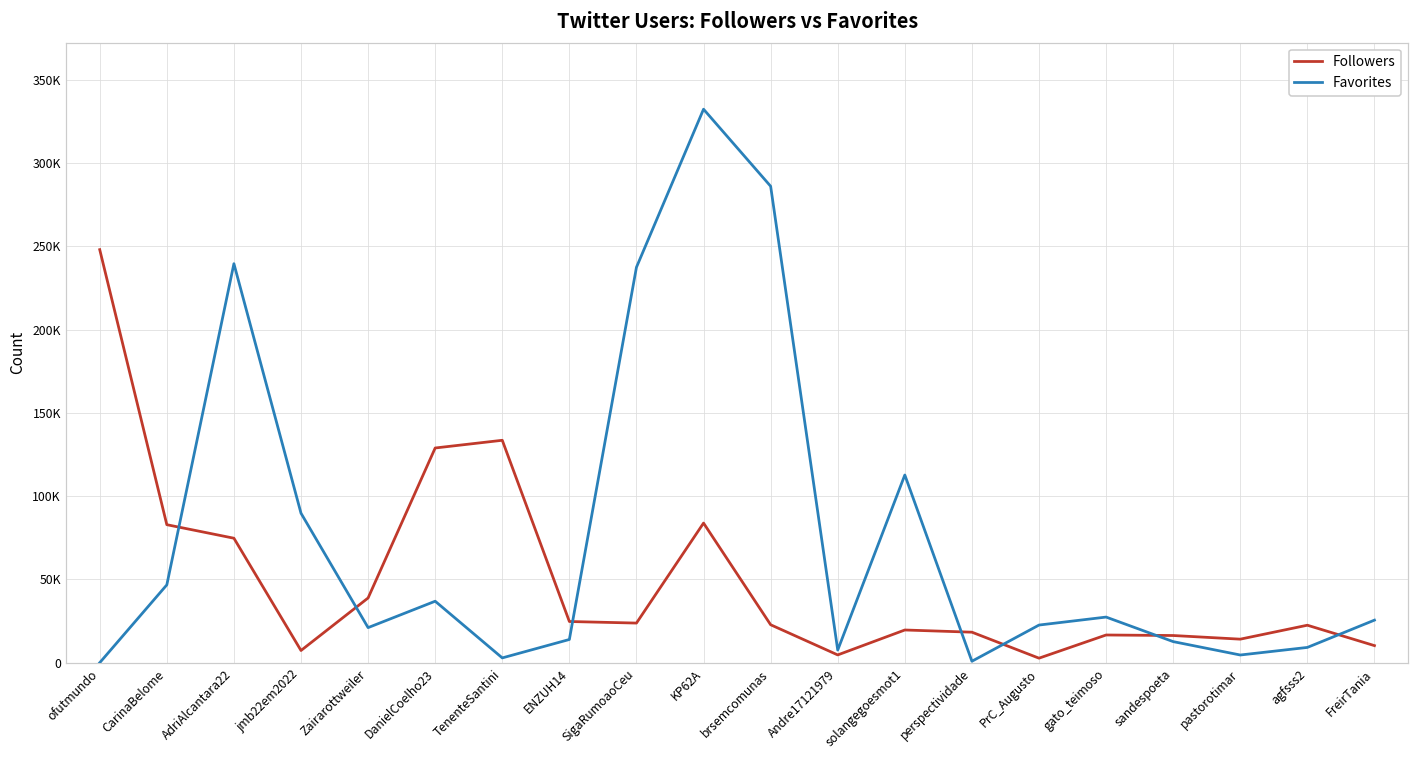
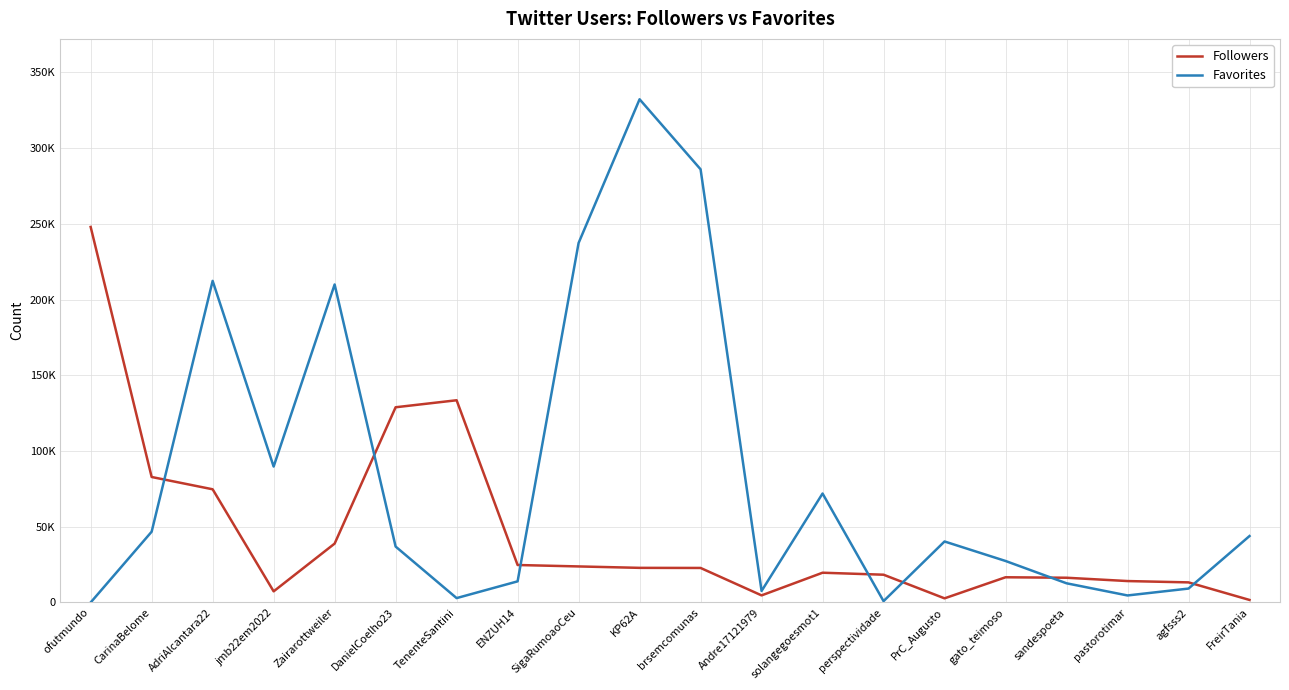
  {
    "Followers": {
      "ofutmundo": 248000,
      "CarinaBelome": 83000,
      "AdriAlcantara22": 75000,
      "jmb22em2022": 7000,
      "Zairarottweiler": 39000,
      "DanielCoelho23": 129000,
      "TenenteSantini": 134000,
      "ENZUH14": 25000,
      "SigaRumoaoCeu": 24000,
-     "KP62A": 84000,
+     "KP62A": 23000,
      "brsemcomunas": 23000,
      "Andre17121979": 5000,
      "solangegoesmot1": 20000,
      "perspectividade": 18000,
      "PrC_Augusto": 3000,
      "gato_teimoso": 17000,
      "sandespoeta": 16000,
      "pastorotimar": 14000,
-     "agfsss2": 23000,
-     "FreirTania": 10000
+     "agfsss2": 13000,
+     "FreirTania": 2000
    },
    "Favorites": {
      "ofutmundo": 0,
      "CarinaBelome": 47000,
-     "AdriAlcantara22": 240000,
+     "AdriAlcantara22": 212000,
      "jmb22em2022": 90000,
-     "Zairarottweiler": 21000,
+     "Zairarottweiler": 210000,
      "DanielCoelho23": 37000,
      "TenenteSantini": 3000,
      "ENZUH14": 14000,
      "SigaRumoaoCeu": 237000,
      "KP62A": 332000,
      "brsemcomunas": 286000,
      "Andre17121979": 8000,
-     "solangegoesmot1": 113000,
+     "solangegoesmot1": 72000,
      "perspectividade": 1000,
-     "PrC_Augusto": 23000,
+     "PrC_Augusto": 40000,
      "gato_teimoso": 27000,
      "sandespoeta": 13000,
      "pastorotimar": 5000,
      "agfsss2": 9000,
-     "FreirTania": 26000
+     "FreirTania": 44000
    }
  }
